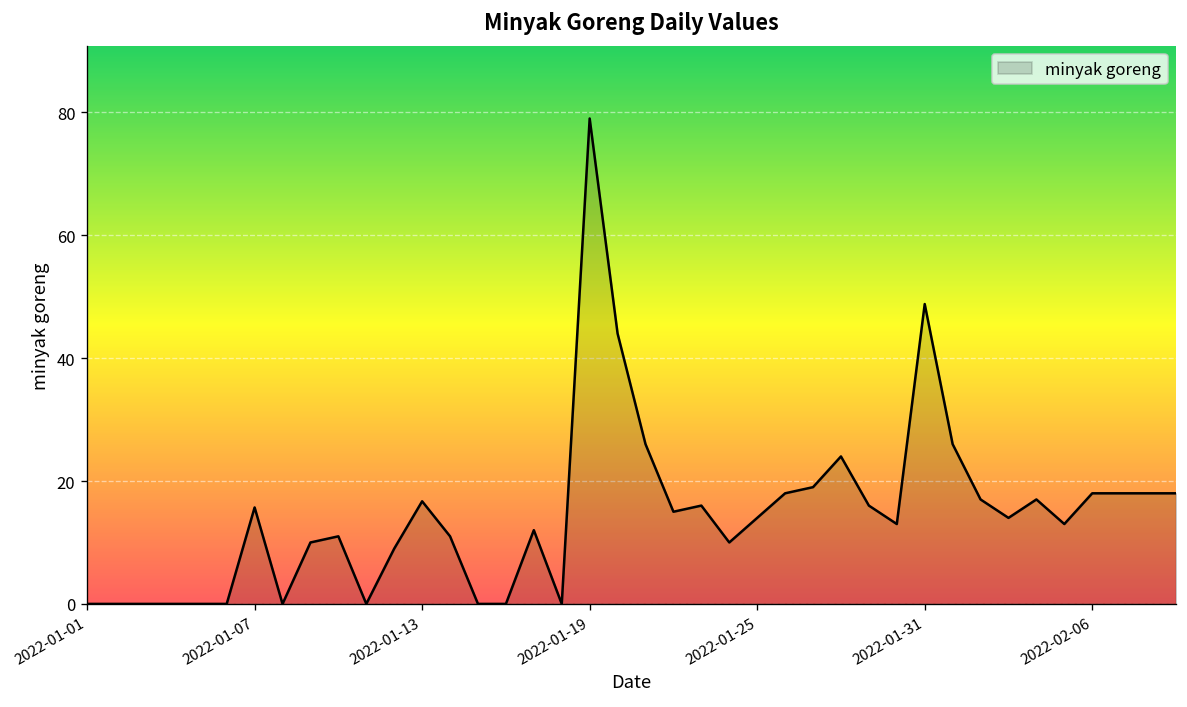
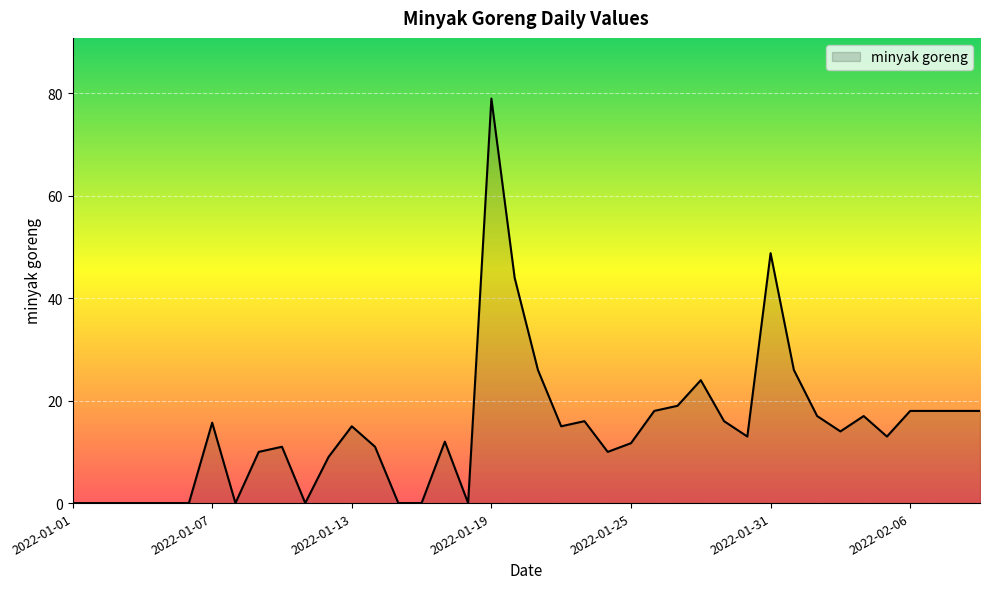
  {
    "2022-01-01": 0,
    "2022-01-07": 16,
-   "2022-01-13": 17,
+   "2022-01-13": 15,
    "2022-01-19": 79,
-   "2022-01-25": 14,
+   "2022-01-25": 12,
    "2022-01-31": 49,
    "2022-02-06": 18
  }
